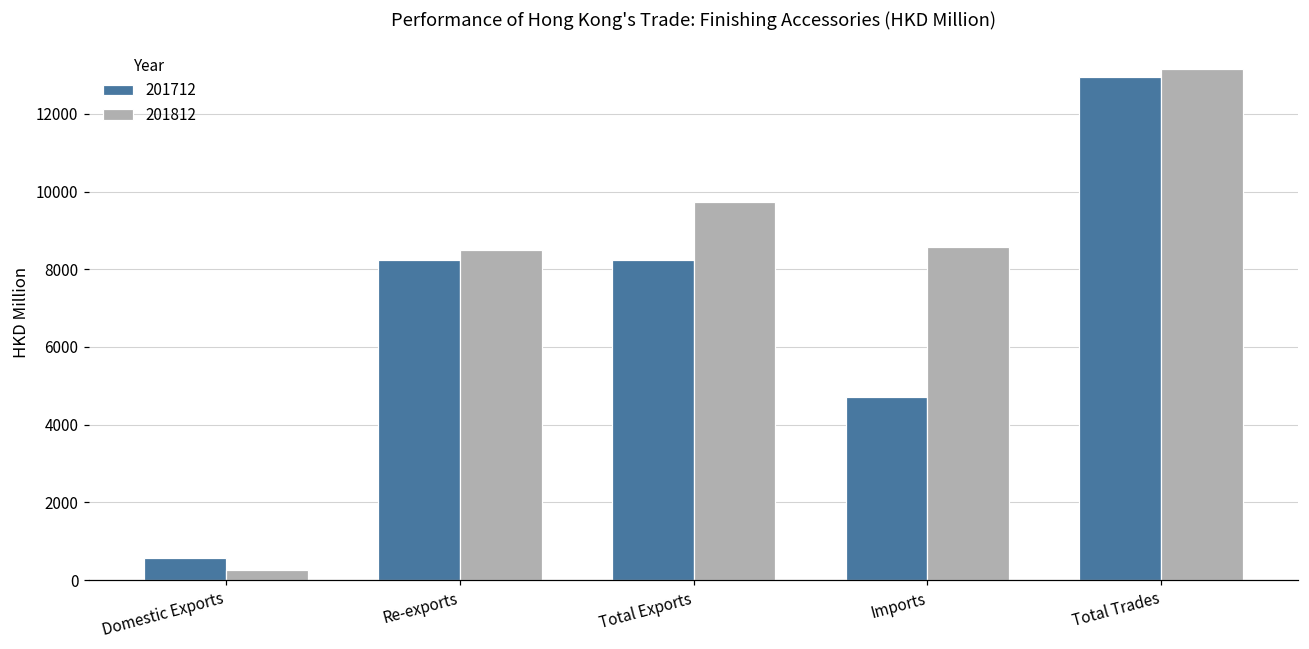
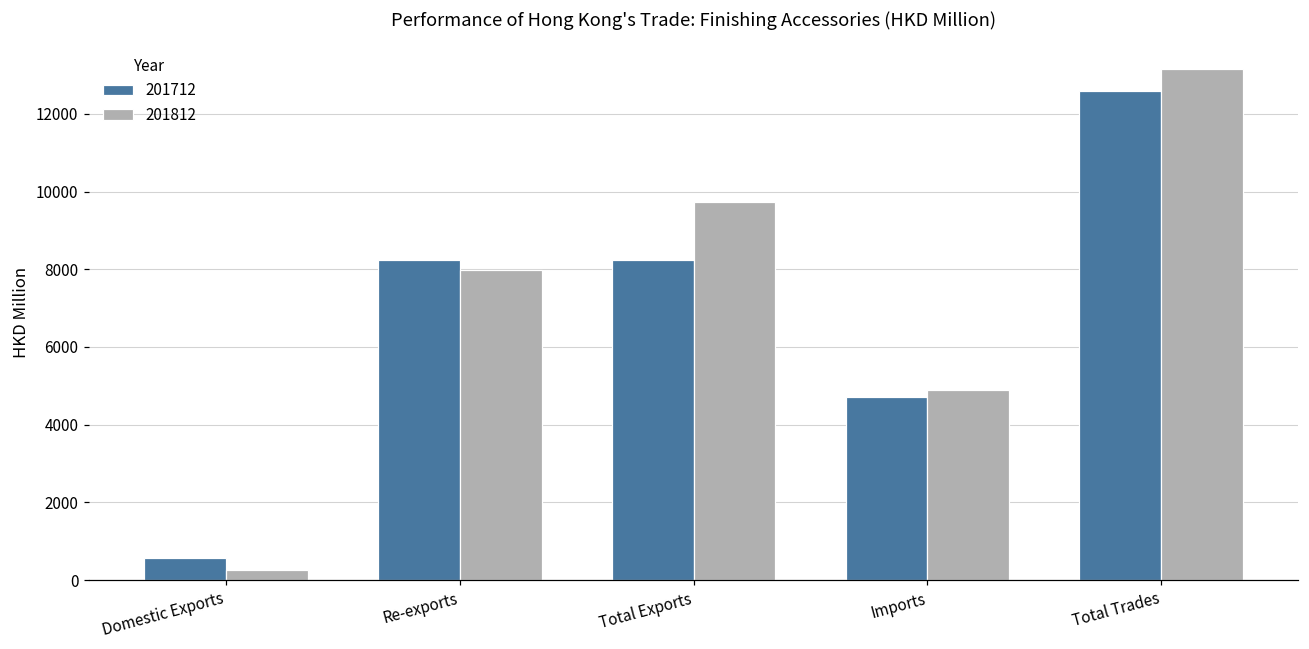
  {
    "201712": {
      "Domestic Exports": 600,
      "Re-exports": 8200,
      "Total Exports": 8200,
      "Imports": 4700,
-     "Total Trades": 13000
+     "Total Trades": 12600
    },
    "201812": {
      "Domestic Exports": 300,
-     "Re-exports": 8500,
+     "Re-exports": 8000,
      "Total Exports": 9700,
-     "Imports": 8600,
+     "Imports": 4900,
      "Total Trades": 13100
    }
  }
